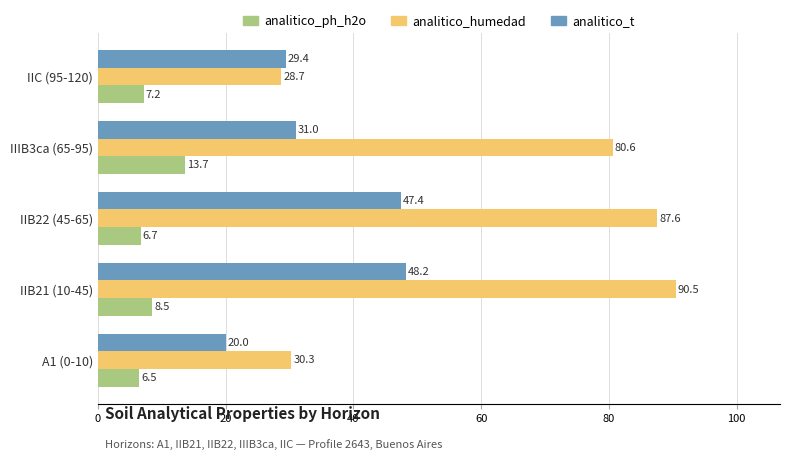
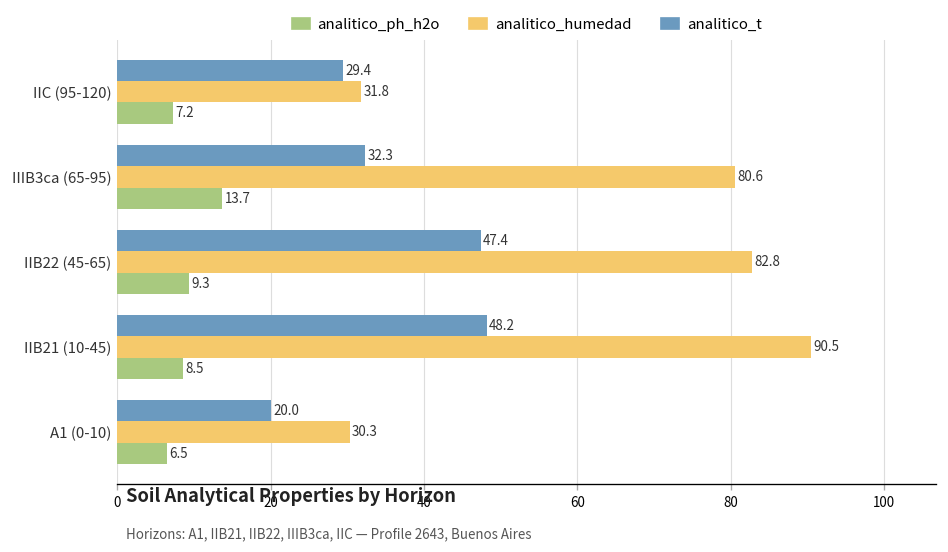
  {
    "analitico_ph_h2o": {
      "IIC (95-120)": 7.2,
      "IIIB3ca (65-95)": 13.7,
-     "IIB22 (45-65)": 6.7,
+     "IIB22 (45-65)": 9.3,
      "IIB21 (10-45)": 8.5,
      "A1 (0-10)": 6.5
    },
    "analitico_humedad": {
-     "IIC (95-120)": 28.7,
+     "IIC (95-120)": 31.8,
      "IIIB3ca (65-95)": 80.6,
-     "IIB22 (45-65)": 87.6,
+     "IIB22 (45-65)": 82.8,
      "IIB21 (10-45)": 90.5,
      "A1 (0-10)": 30.3
    },
    "analitico_t": {
      "IIC (95-120)": 29.4,
-     "IIIB3ca (65-95)": 31.0,
+     "IIIB3ca (65-95)": 32.3,
      "IIB22 (45-65)": 47.4,
      "IIB21 (10-45)": 48.2,
      "A1 (0-10)": 20.0
    }
  }
